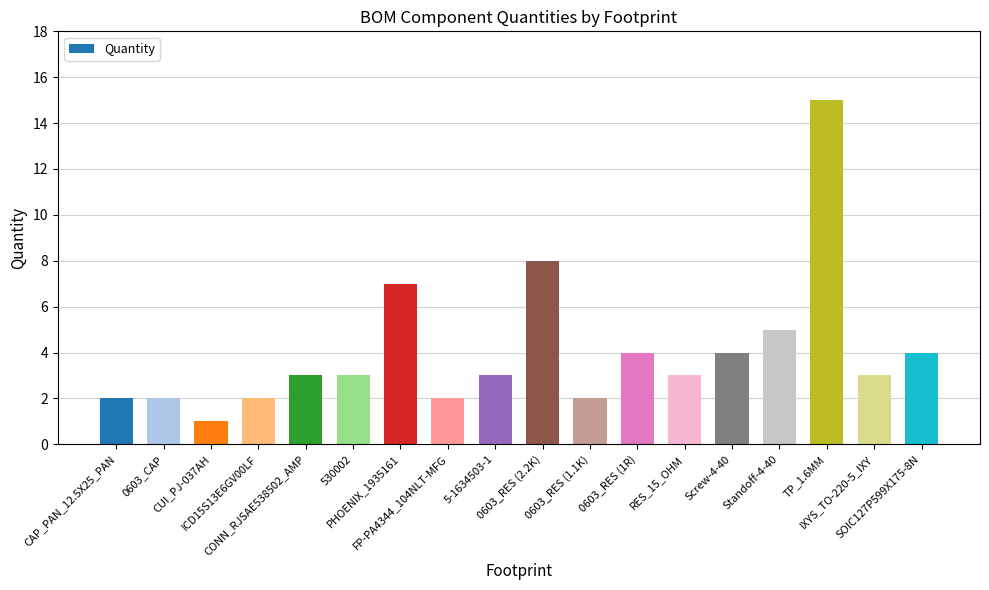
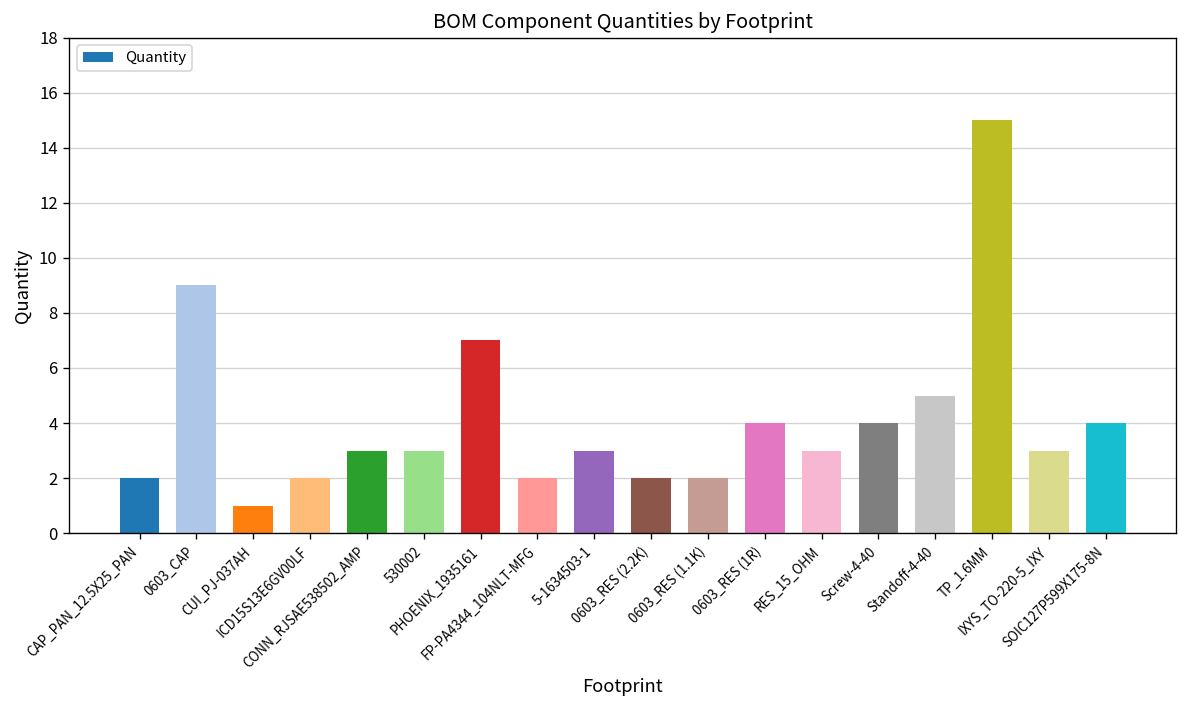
  {
    "CAP_PAN_12.5X25_PAN": 2,
-   "0603_CAP": 2,
+   "0603_CAP": 9,
    "CUI_PJ-037AH": 1,
    "ICD15S13E6GV00LF": 2,
    "CONN_RJSAE538502_AMP": 3,
    "530002": 3,
    "PHOENIX_1935161": 7,
    "FP-PA4344_104NLT-MFG": 2,
    "5-1634503-1": 3,
-   "0603_RES (2.2K)": 8,
+   "0603_RES (2.2K)": 2,
    "0603_RES (1.1K)": 2,
    "0603_RES (1R)": 4,
    "RES_15_OHM": 3,
    "Screw-4-40": 4,
    "Standoff-4-40": 5,
    "TP_1.6MM": 15,
    "IXYS_TO-220-5_IXY": 3,
    "SOIC127P599X175-8N": 4
  }
